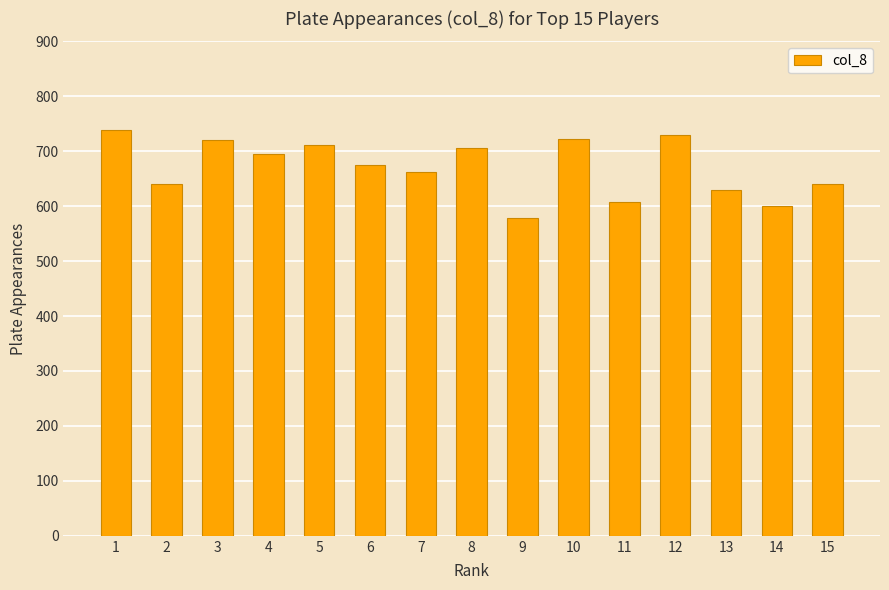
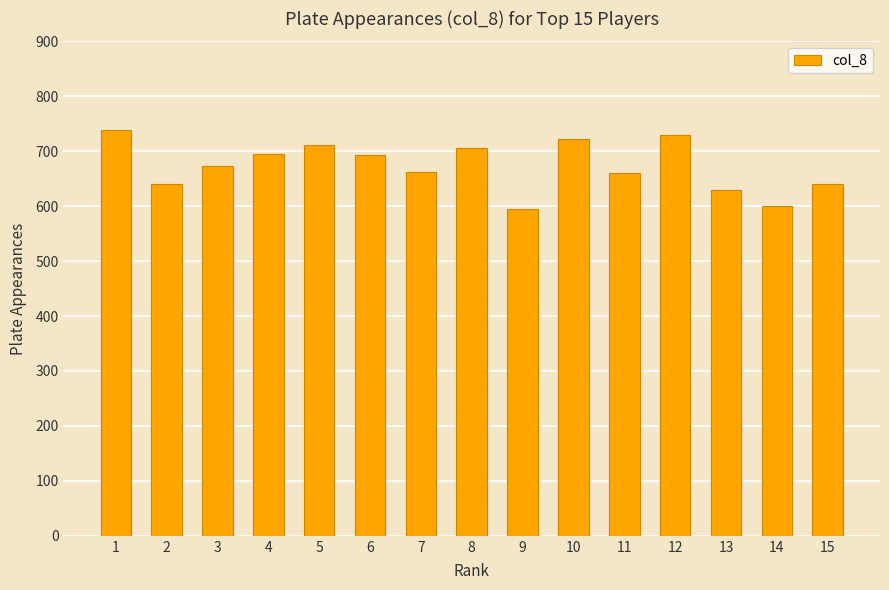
  {
    "1": 740,
    "2": 640,
-   "3": 720,
+   "3": 670,
    "4": 700,
    "5": 710,
-   "6": 680,
+   "6": 690,
    "7": 660,
    "8": 710,
-   "9": 580,
+   "9": 600,
    "10": 720,
-   "11": 610,
+   "11": 660,
    "12": 730,
    "13": 630,
    "14": 600,
    "15": 640
  }
